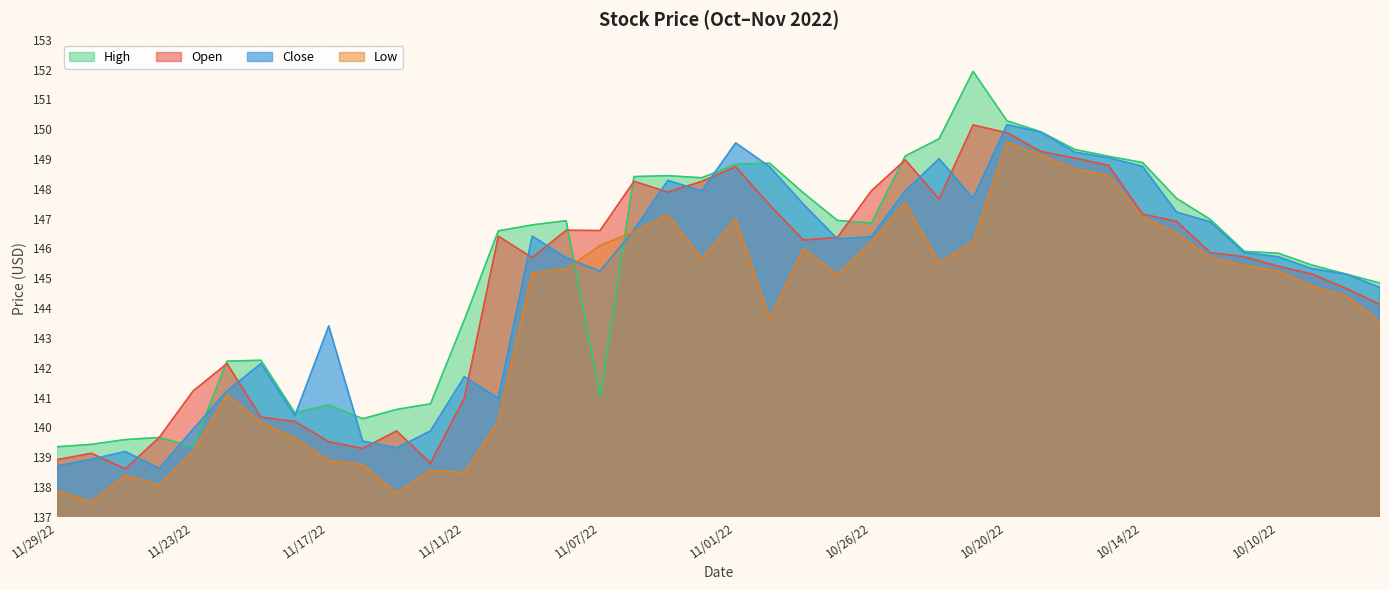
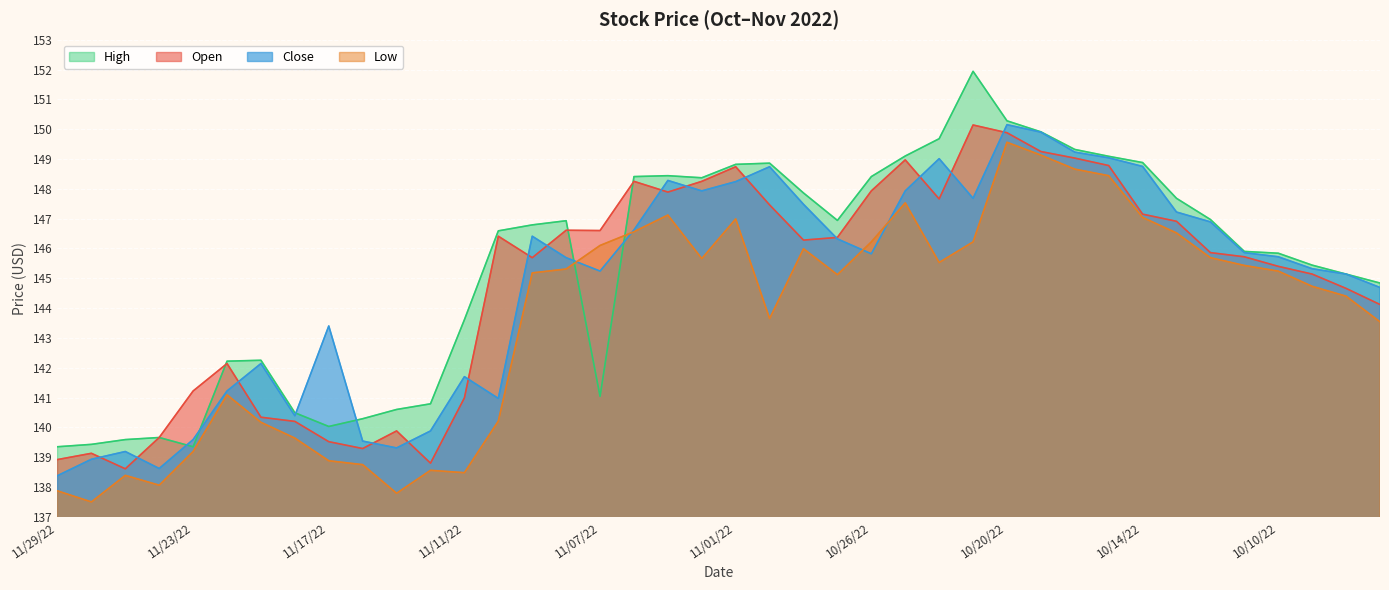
  {
    "High": {
      "11/29/22": 139.4,
      "11/23/22": 139.4,
-     "11/17/22": 140.8,
+     "11/17/22": 140.0,
      "11/11/22": 143.6,
      "11/07/22": 141.0,
-     "10/26/22": 146.9,
+     "10/26/22": 148.4,
      "10/20/22": 150.3,
      "10/14/22": 148.9,
      "10/10/22": 145.8
    },
    "Close": {
-     "11/29/22": 138.7,
-     "11/23/22": 139.9,
+     "11/29/22": 138.4,
+     "11/23/22": 139.6,
      "11/17/22": 143.4,
      "11/11/22": 141.7,
      "11/07/22": 145.2,
-     "11/01/22": 149.5,
-     "10/26/22": 146.4,
+     "11/01/22": 148.2,
+     "10/26/22": 145.8,
      "10/20/22": 150.2,
      "10/14/22": 148.8,
      "10/10/22": 145.7
    }
  }
